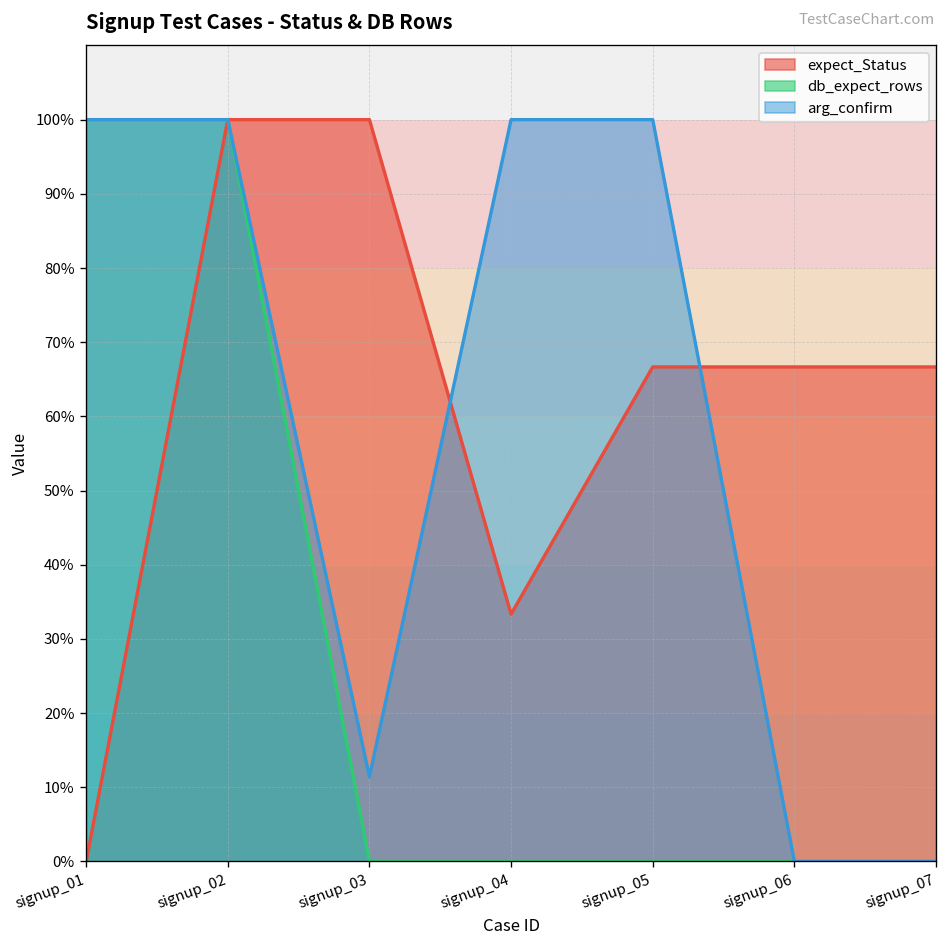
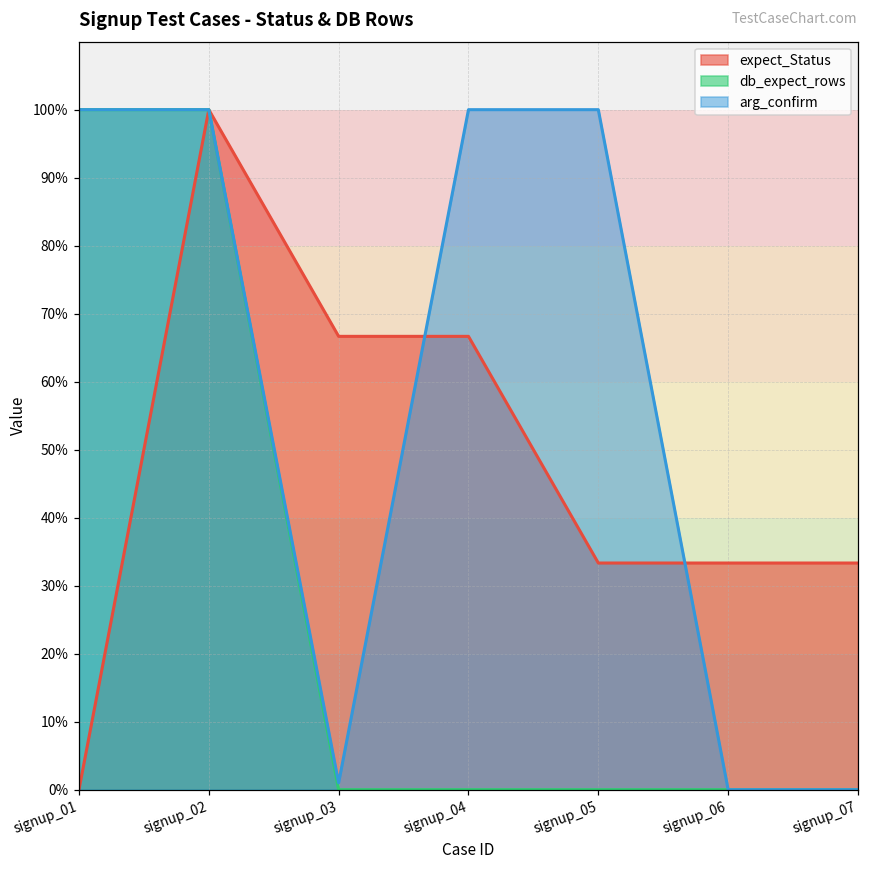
  {
    "expect_Status": {
      "signup_01": "0%",
-     "signup_03": "100%",
-     "signup_04": "33%",
-     "signup_05": "67%",
-     "signup_06": "67%",
-     "signup_07": "67%"
+     "signup_03": "67%",
+     "signup_04": "67%",
+     "signup_05": "33%",
+     "signup_06": "33%",
+     "signup_07": "33%"
    },
    "db_expect_rows": {
      "signup_03": "0%",
      "signup_04": "0%",
      "signup_05": "0%"
    },
    "arg_confirm": {
-     "signup_03": "11%",
+     "signup_03": "1%",
      "signup_04": "100%",
      "signup_05": "100%"
    }
  }
